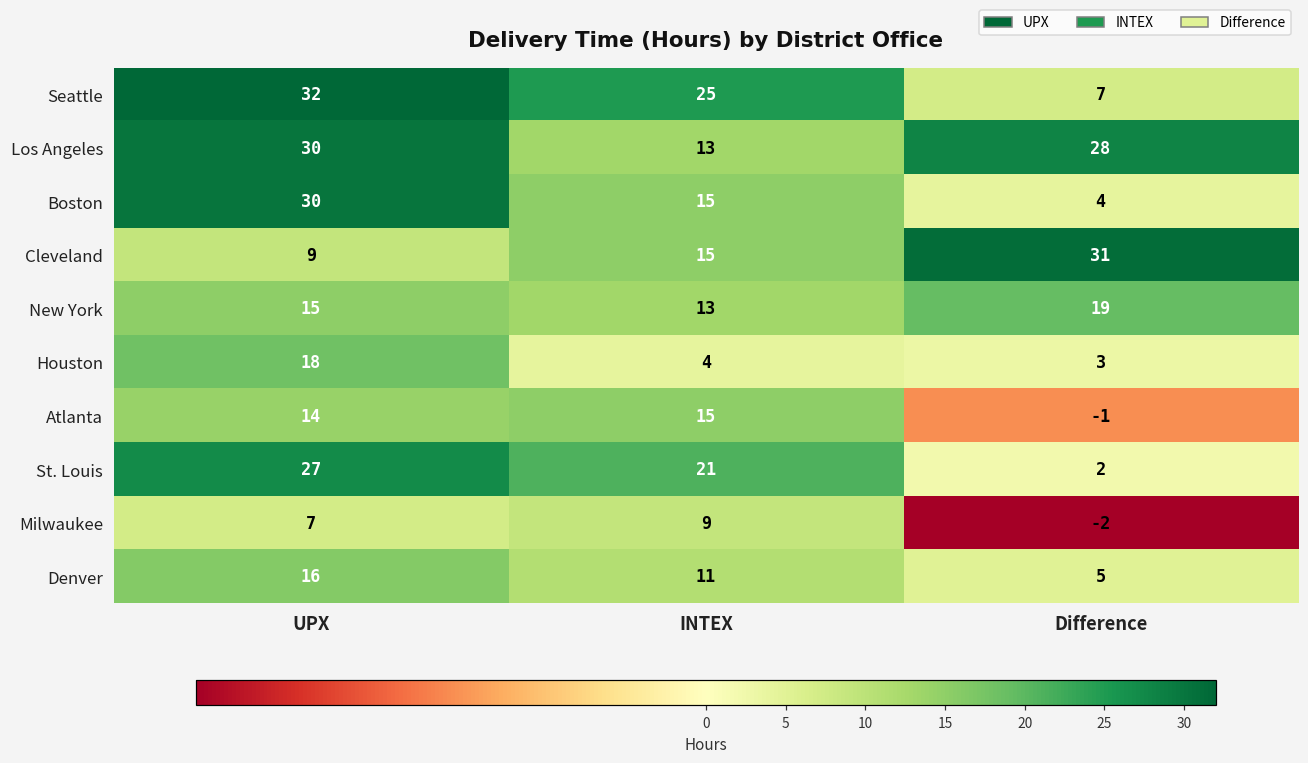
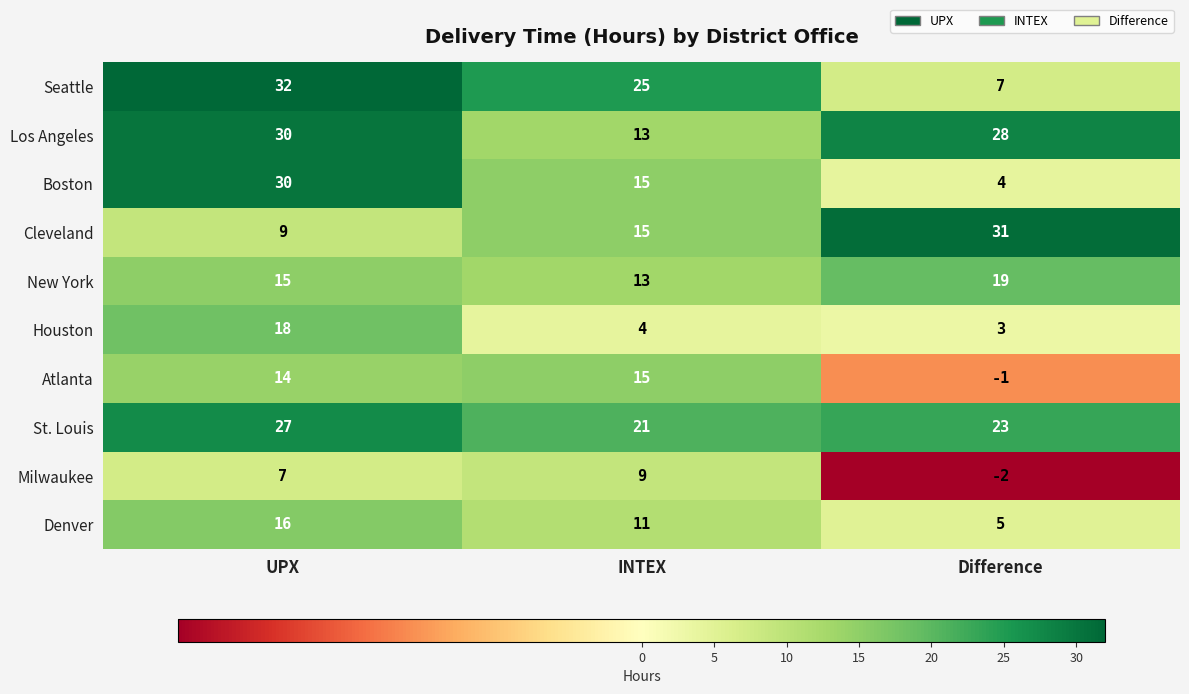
  {
    "Seattle": {
      "UPX": 32,
      "INTEX": 25,
      "Difference": 7
    },
    "Los Angeles": {
      "UPX": 30,
      "INTEX": 13,
      "Difference": 28
    },
    "Boston": {
      "UPX": 30,
      "INTEX": 15,
      "Difference": 4
    },
    "Cleveland": {
      "UPX": 9,
      "INTEX": 15,
      "Difference": 31
    },
    "New York": {
      "UPX": 15,
      "INTEX": 13,
      "Difference": 19
    },
    "Houston": {
      "UPX": 18,
      "INTEX": 4,
      "Difference": 3
    },
    "Atlanta": {
      "UPX": 14,
      "INTEX": 15,
      "Difference": -1
    },
    "St. Louis": {
      "UPX": 27,
      "INTEX": 21,
-     "Difference": 2
+     "Difference": 23
    },
    "Milwaukee": {
      "UPX": 7,
      "INTEX": 9,
      "Difference": -2
    },
    "Denver": {
      "UPX": 16,
      "INTEX": 11,
      "Difference": 5
    }
  }
